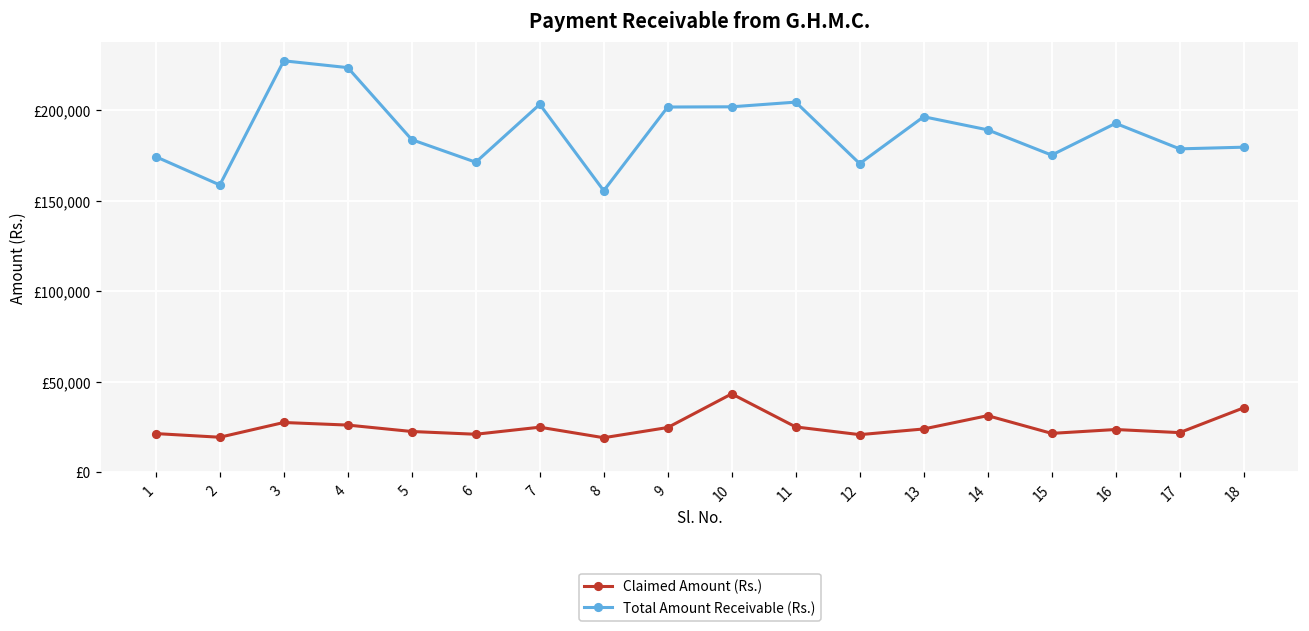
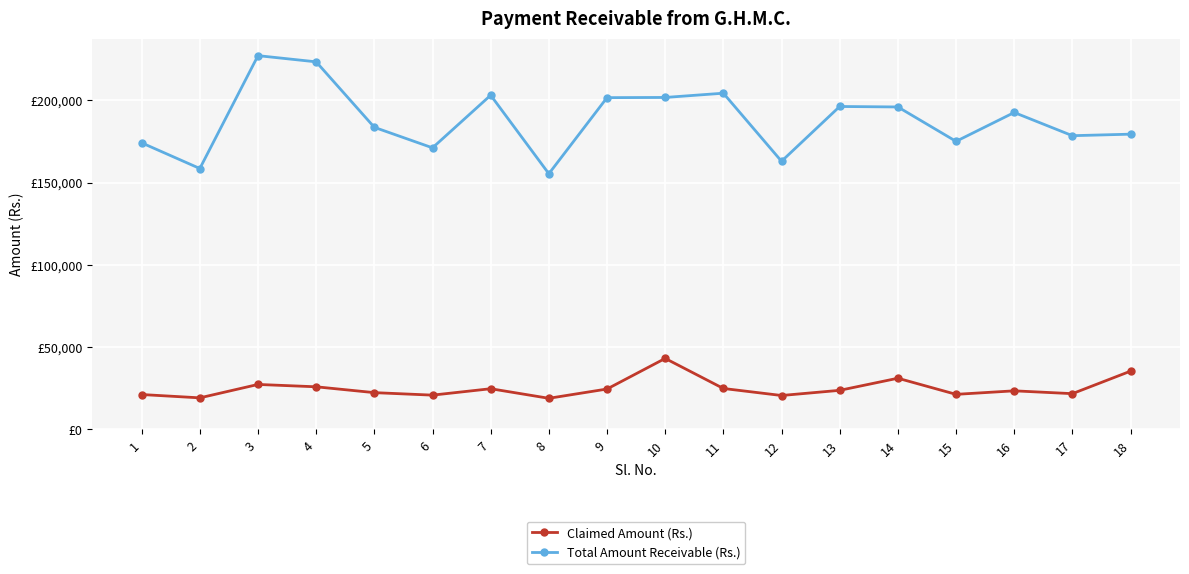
  {
    "Claimed Amount (Rs.)": {
      "1": "£21,000",
      "2": "£19,000",
      "3": "£27,000",
      "4": "£26,000",
      "5": "£22,000",
      "6": "£21,000",
      "7": "£25,000",
      "8": "£19,000",
      "9": "£25,000",
      "10": "£43,000",
      "11": "£25,000",
      "12": "£21,000",
      "13": "£24,000",
      "14": "£31,000",
      "15": "£21,000",
      "16": "£24,000",
      "17": "£22,000",
      "18": "£35,000"
    },
    "Total Amount Receivable (Rs.)": {
      "1": "£174,000",
      "2": "£159,000",
      "3": "£227,000",
      "4": "£223,000",
      "5": "£184,000",
      "6": "£171,000",
      "7": "£203,000",
      "8": "£155,000",
      "9": "£202,000",
      "10": "£202,000",
      "11": "£204,000",
-     "12": "£170,000",
+     "12": "£163,000",
      "13": "£196,000",
-     "14": "£189,000",
+     "14": "£196,000",
      "15": "£175,000",
      "16": "£193,000",
      "17": "£179,000",
      "18": "£180,000"
    }
  }
